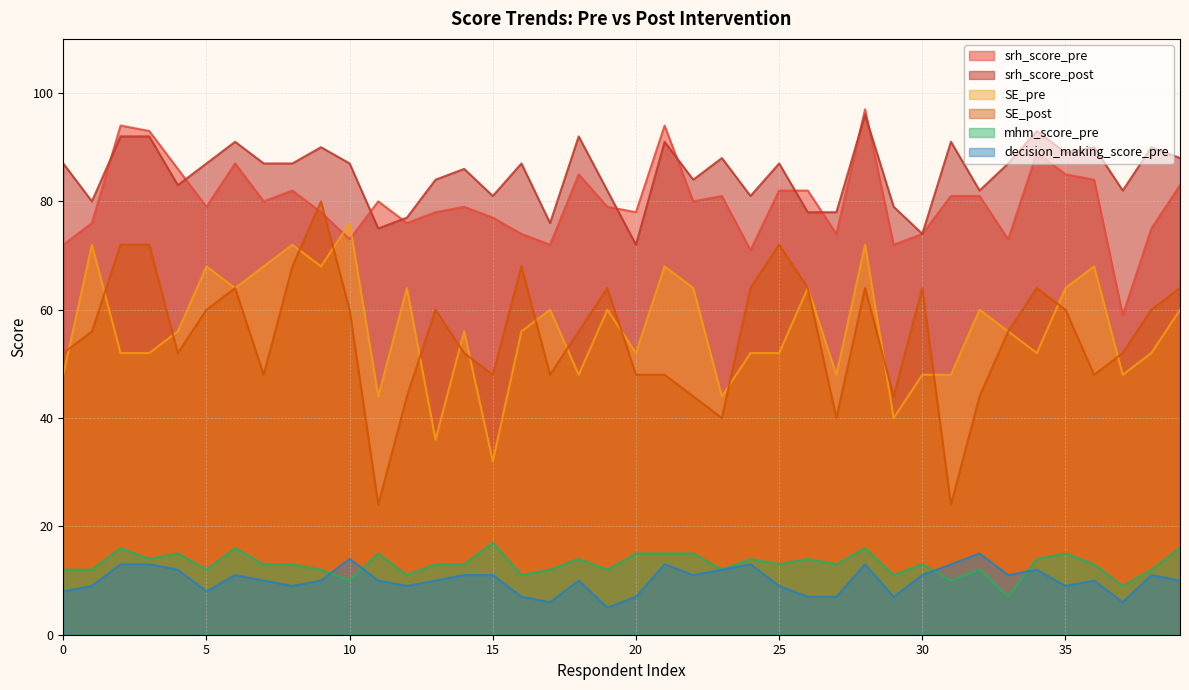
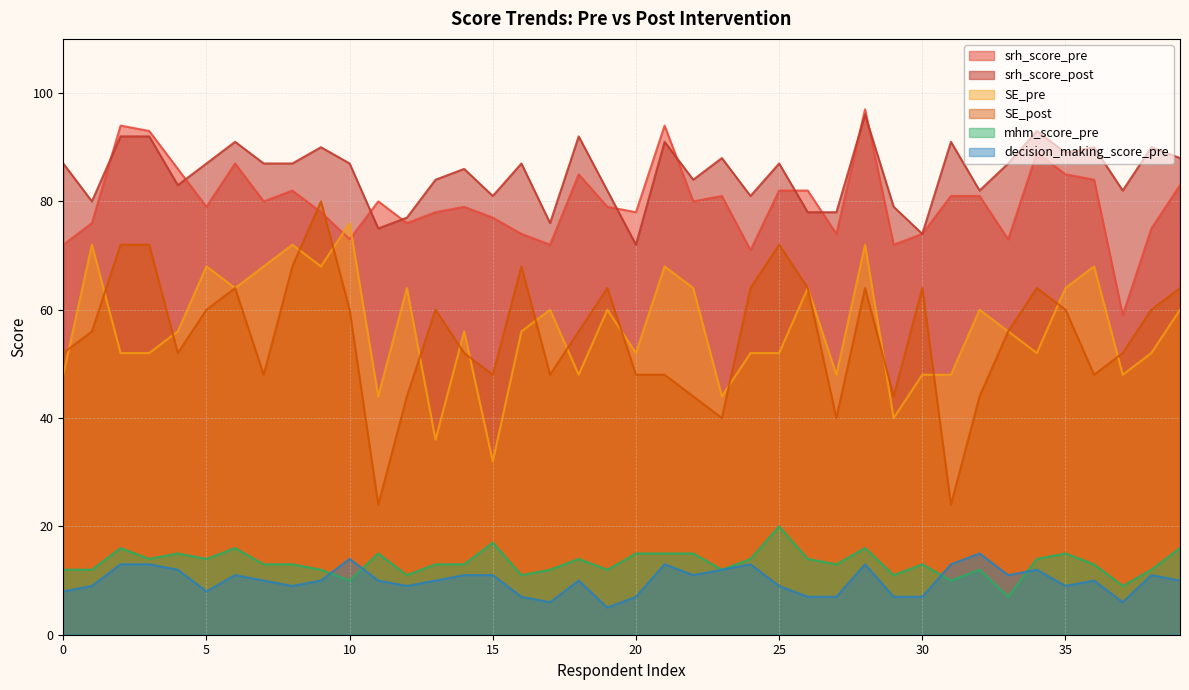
  {
    "mhm_score_pre": {
      "0": 12,
-     "5": 12,
+     "5": 14,
      "10": 10,
      "15": 17,
      "20": 15,
-     "25": 13,
+     "25": 20,
      "30": 13,
      "35": 15
    },
    "decision_making_score_pre": {
      "0": 8,
      "5": 8,
      "10": 14,
      "15": 11,
      "20": 7,
      "25": 9,
-     "30": 11,
+     "30": 7,
      "35": 9
    }
  }
